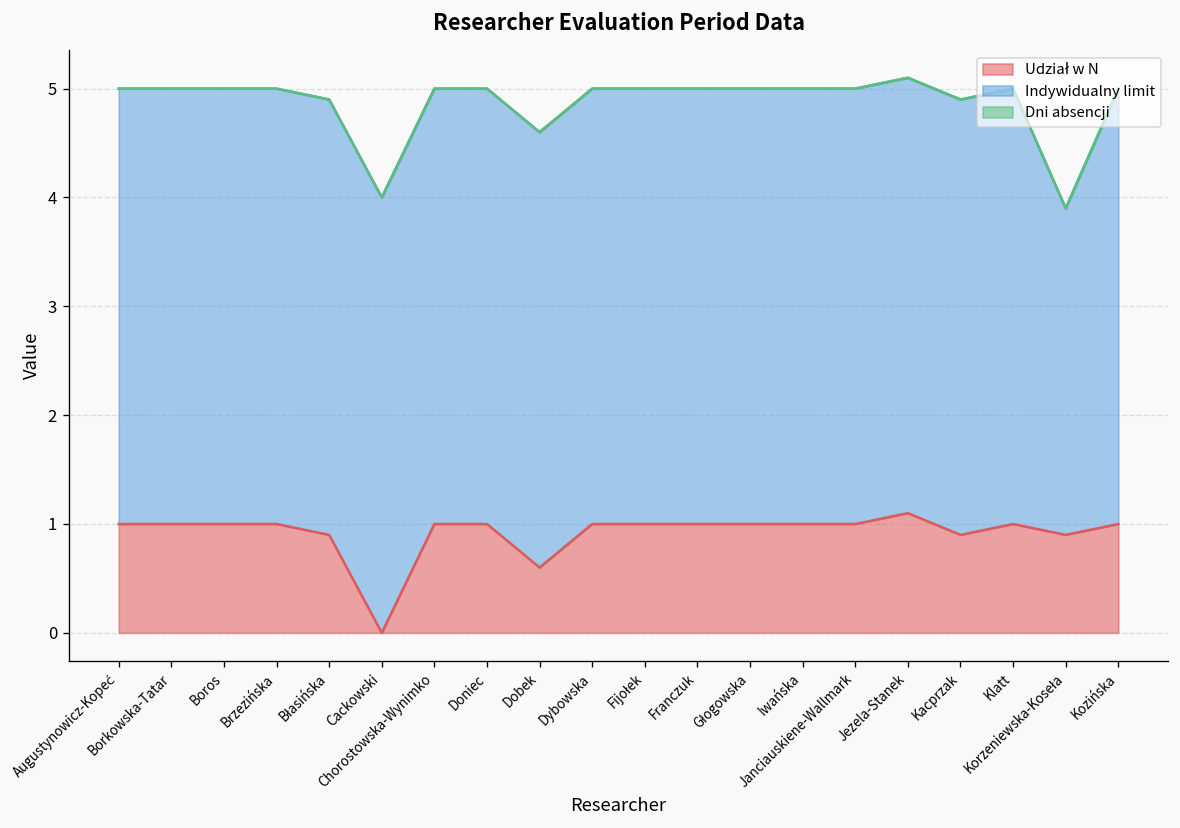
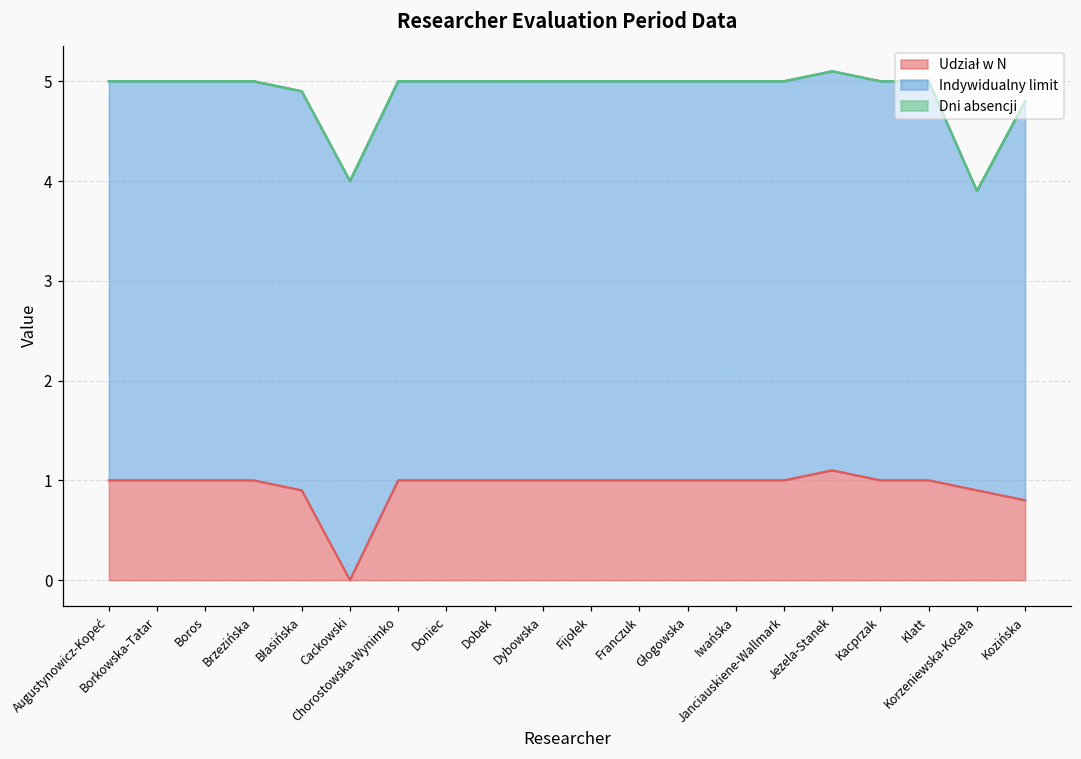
  {
    "Udział w N": {
      "Augustynowicz-Kopeć": 1.0,
      "Borkowska-Tatar": 1.0,
      "Boros": 1.0,
      "Brzezińska": 1.0,
      "Błasińska": 0.9,
      "Cackowski": 0.0,
      "Chorostowska-Wynimko": 1.0,
      "Doniec": 1.0,
-     "Dobek": 0.6,
+     "Dobek": 1.0,
      "Dybowska": 1.0,
      "Fijołek": 1.0,
      "Franczuk": 1.0,
      "Głogowska": 1.0,
      "Iwańska": 1.0,
      "Janciauskiene-Wallmark": 1.0,
      "Jezela-Stanek": 1.1,
-     "Kacprzak": 0.9,
+     "Kacprzak": 1.0,
      "Klatt": 1.0,
      "Korzeniewska-Koseła": 0.9,
-     "Kozińska": 1.0
+     "Kozińska": 0.8
    }
  }
